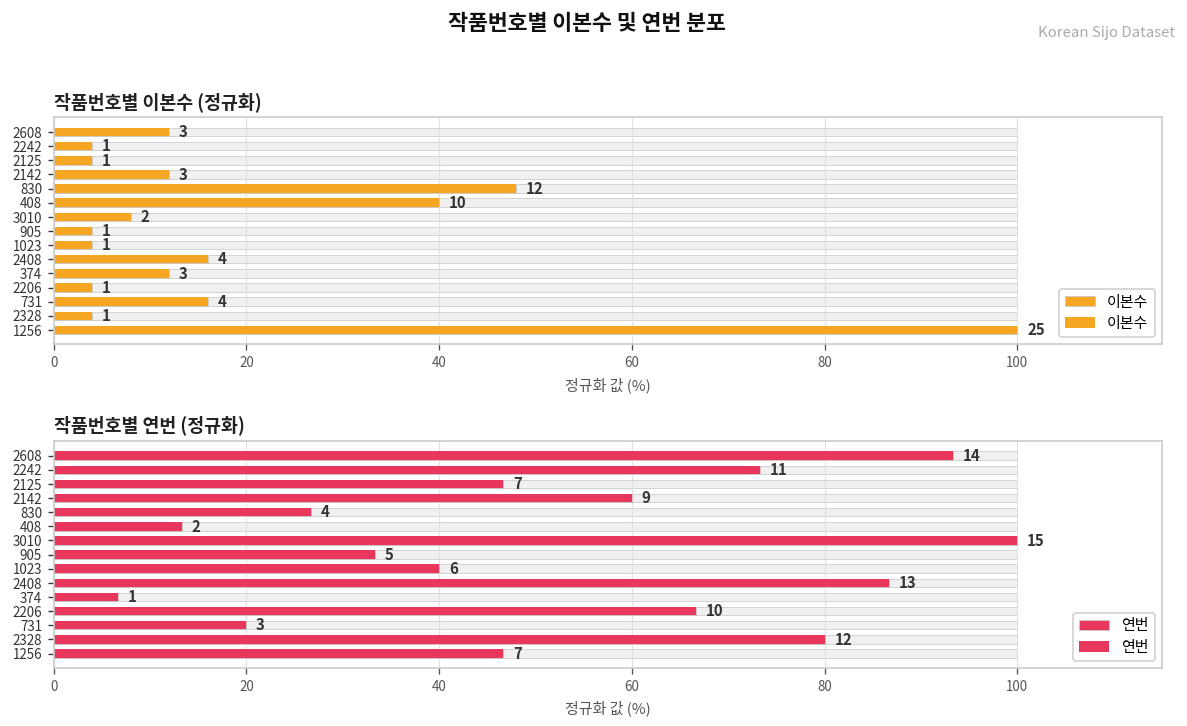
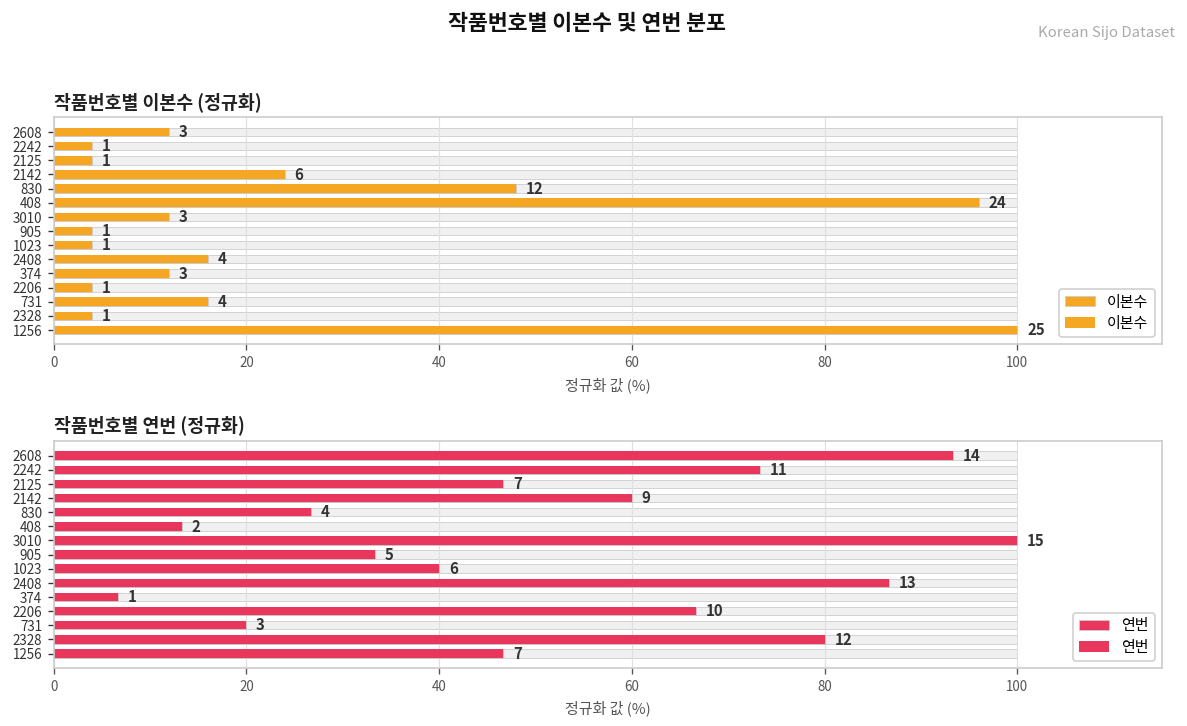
  {
    "작품번호별 이본수 (정규화)": {
      "이본수": {
-       "2142": 3,
-       "408": 10,
-       "3010": 2
+       "2142": 6,
+       "408": 24,
+       "3010": 3
      }
    }
  }
